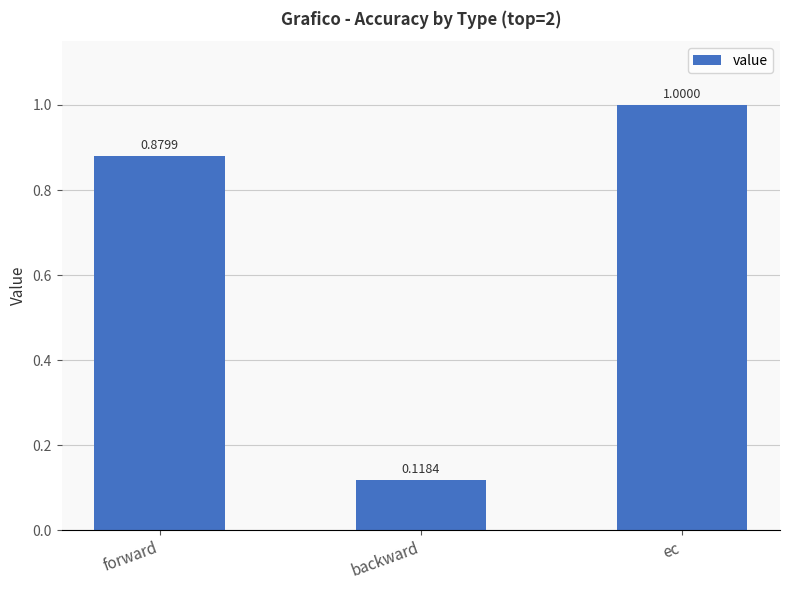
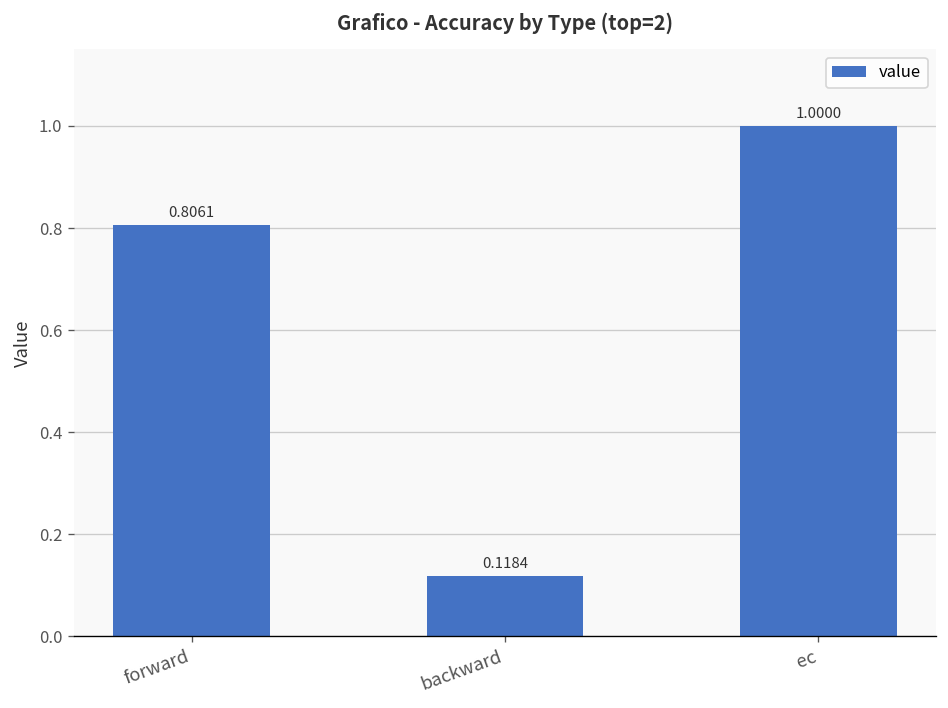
  {
-   "forward": 0.8799,
+   "forward": 0.8061,
    "backward": 0.1184,
    "ec": 1.0000
  }
